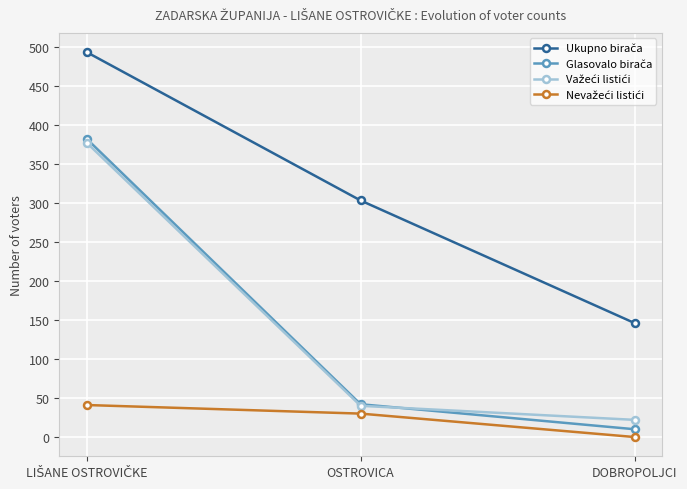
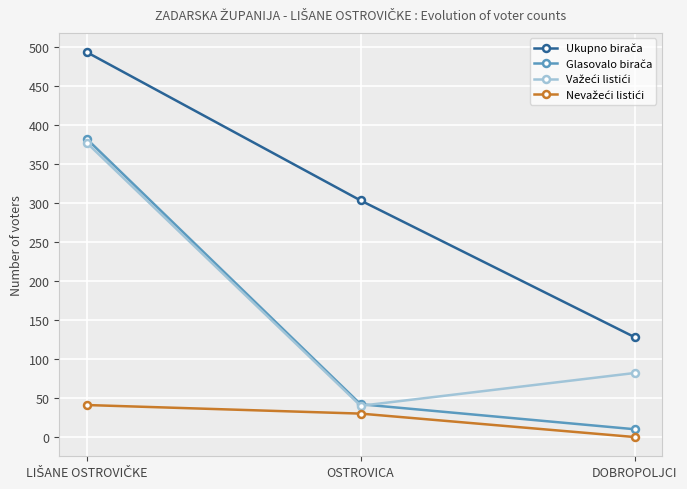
  {
    "Ukupno birača": {
      "LIŠANE OSTROVIČKE": 490,
      "OSTROVICA": 300,
-     "DOBROPOLJCI": 150
+     "DOBROPOLJCI": 130
    },
    "Glasovalo birača": {
      "LIŠANE OSTROVIČKE": 380,
      "DOBROPOLJCI": 10
    },
    "Važeći listići": {
      "LIŠANE OSTROVIČKE": 380,
-     "DOBROPOLJCI": 20
+     "DOBROPOLJCI": 80
    },
    "Nevažeći listići": {
      "LIŠANE OSTROVIČKE": 40,
      "OSTROVICA": 30,
      "DOBROPOLJCI": 0
    }
  }
